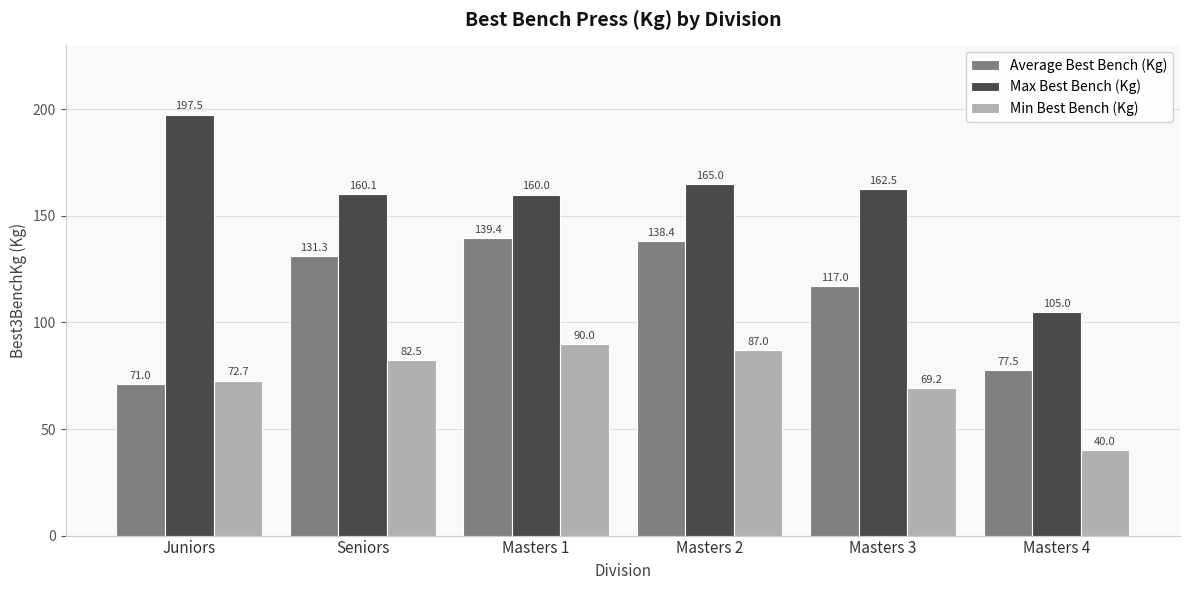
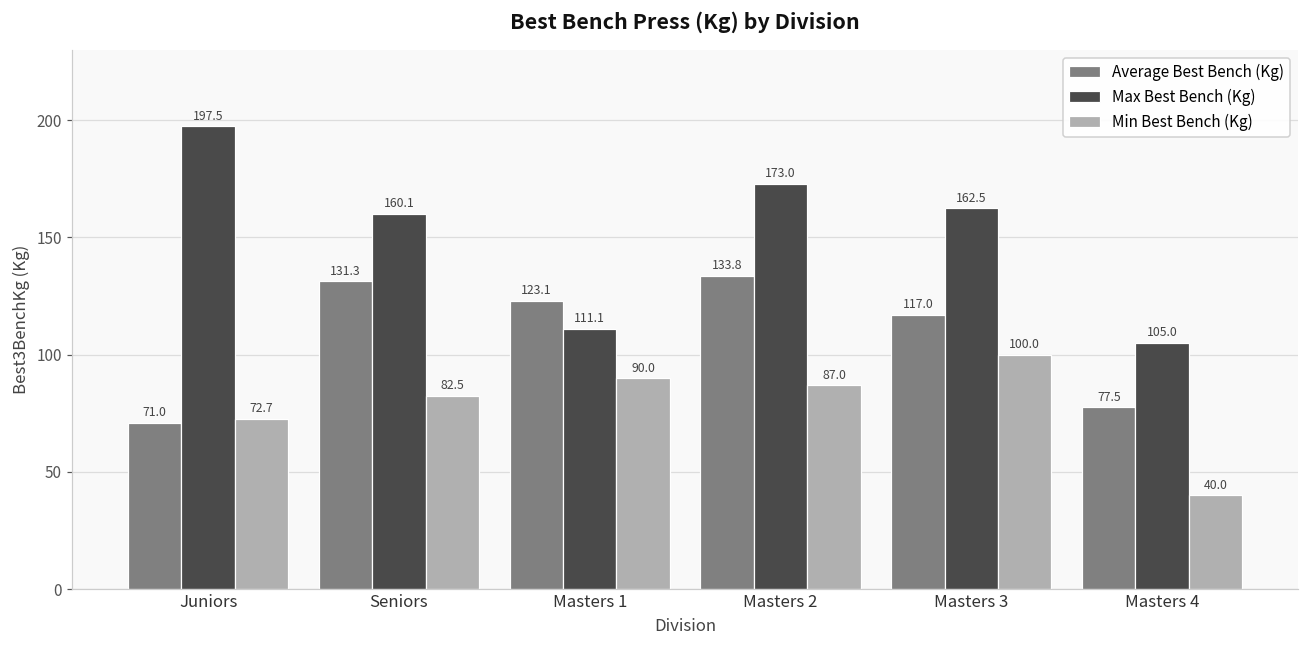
  {
    "Average Best Bench (Kg)": {
      "Juniors": 71.0,
      "Seniors": 131.3,
-     "Masters 1": 139.4,
-     "Masters 2": 138.4,
+     "Masters 1": 123.1,
+     "Masters 2": 133.8,
      "Masters 3": 117.0,
      "Masters 4": 77.5
    },
    "Max Best Bench (Kg)": {
      "Juniors": 197.5,
      "Seniors": 160.1,
-     "Masters 1": 160.0,
-     "Masters 2": 165.0,
+     "Masters 1": 111.1,
+     "Masters 2": 173.0,
      "Masters 3": 162.5,
      "Masters 4": 105.0
    },
    "Min Best Bench (Kg)": {
      "Juniors": 72.7,
      "Seniors": 82.5,
      "Masters 1": 90.0,
      "Masters 2": 87.0,
-     "Masters 3": 69.2,
+     "Masters 3": 100.0,
      "Masters 4": 40.0
    }
  }
